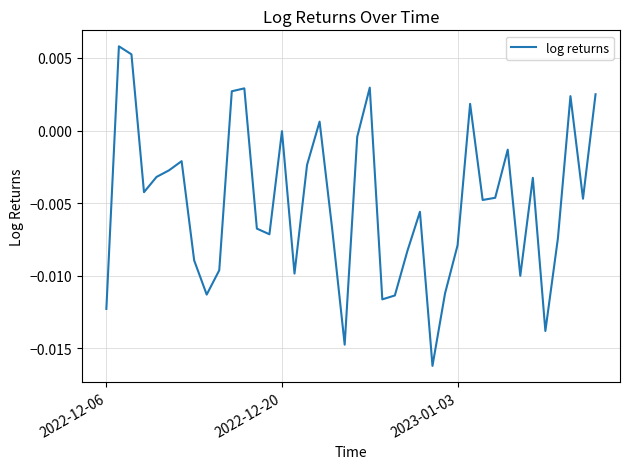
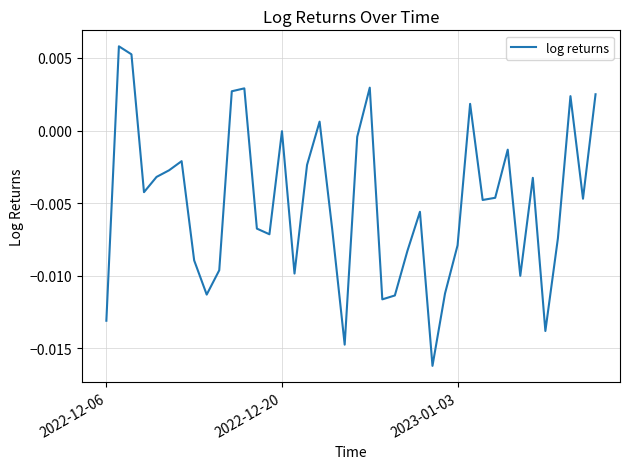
  {
-   "2022-12-06": -0.0123,
+   "2022-12-06": -0.0131,
    "2022-12-20": 0.0000,
    "2023-01-03": -0.0079
  }
